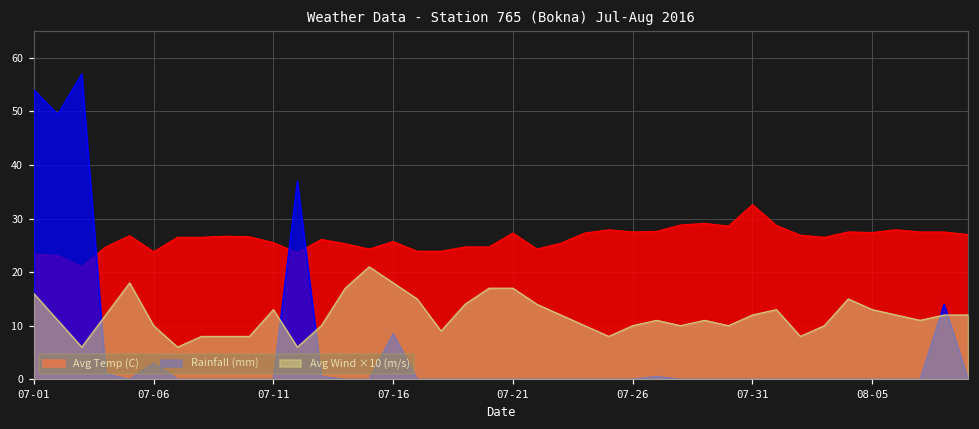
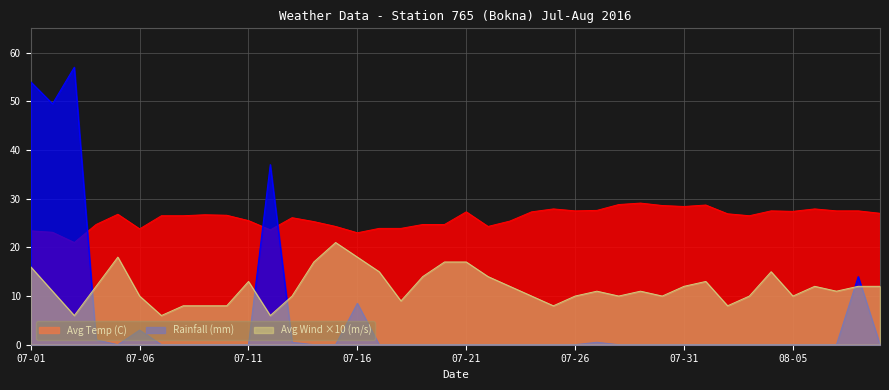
  {
    "Avg Temp (C)": {
      "07-01": 23,
      "07-06": 24,
      "07-11": 26,
-     "07-16": 26,
+     "07-16": 23,
      "07-21": 27,
      "07-26": 28,
-     "07-31": 33,
+     "07-31": 28,
      "08-05": 27
    },
    "Rainfall (mm)": {
      "07-01": 54,
      "07-11": 0,
      "07-16": 9,
      "07-21": 0,
      "07-26": 0,
      "07-31": 0,
      "08-05": 0
    },
    "Avg Wind ×10 (m/s)": {
      "07-01": 16,
      "07-06": 10,
      "07-11": 13,
      "07-16": 18,
      "07-21": 17,
      "07-26": 10,
      "07-31": 12,
-     "08-05": 13
+     "08-05": 10
    }
  }
